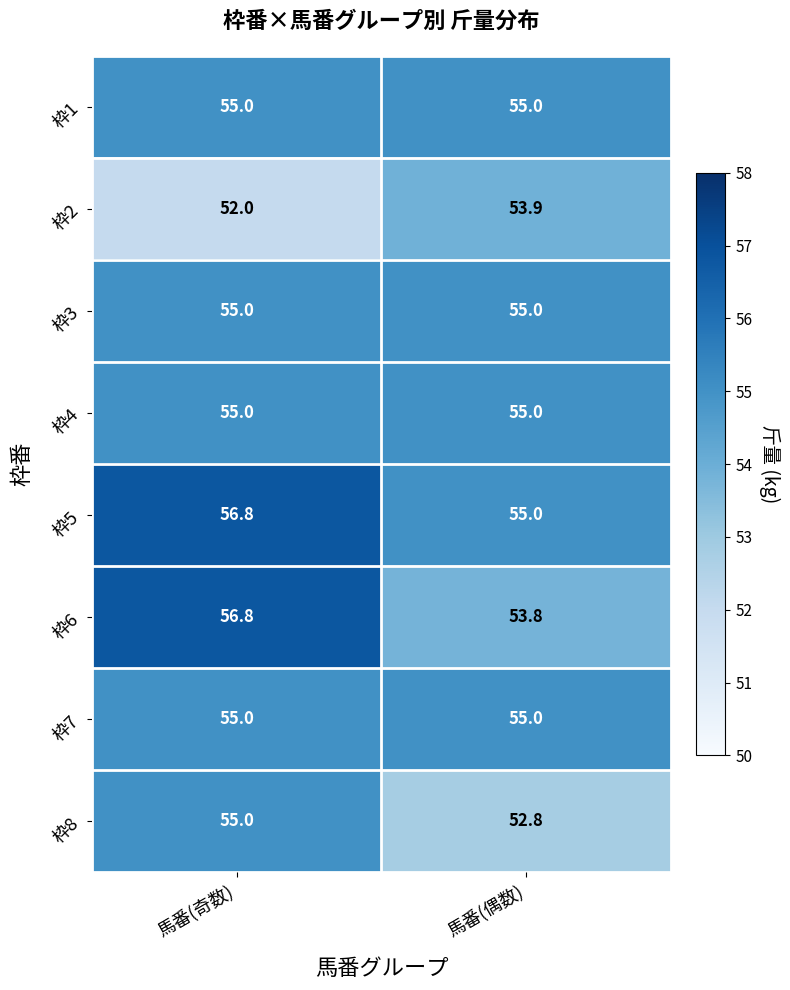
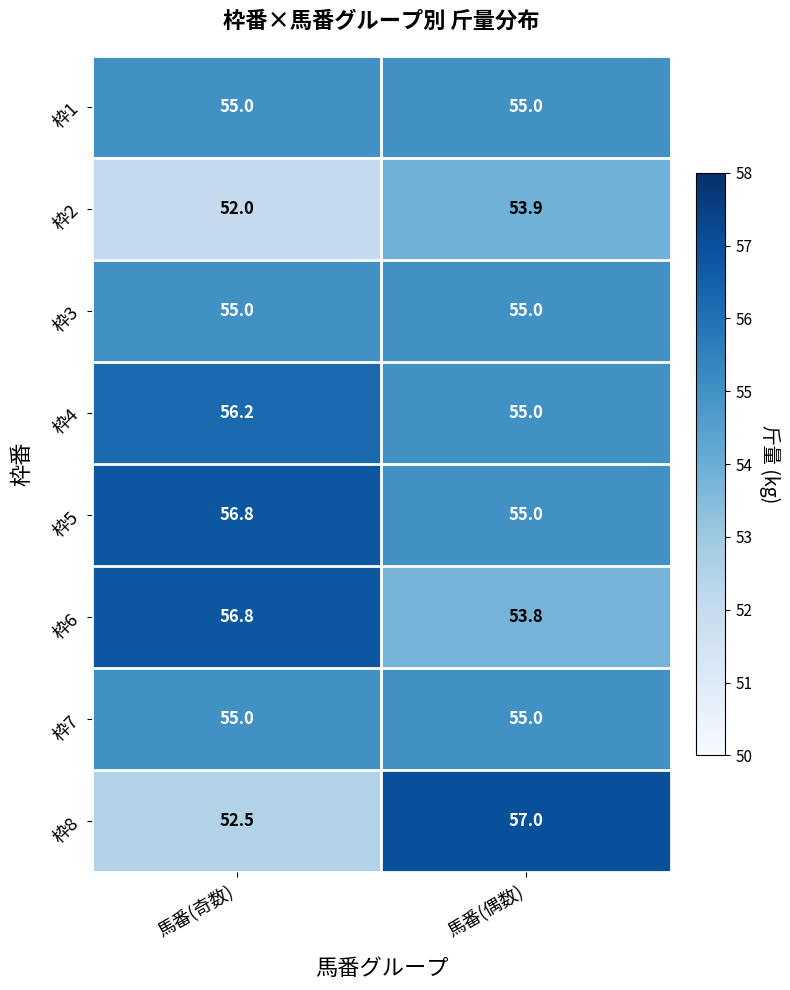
  {
    "枠1": {
      "馬番(奇数)": 55.0,
      "馬番(偶数)": 55.0
    },
    "枠2": {
      "馬番(奇数)": 52.0,
      "馬番(偶数)": 53.9
    },
    "枠3": {
      "馬番(奇数)": 55.0,
      "馬番(偶数)": 55.0
    },
    "枠4": {
-     "馬番(奇数)": 55.0,
+     "馬番(奇数)": 56.2,
      "馬番(偶数)": 55.0
    },
    "枠5": {
      "馬番(奇数)": 56.8,
      "馬番(偶数)": 55.0
    },
    "枠6": {
      "馬番(奇数)": 56.8,
      "馬番(偶数)": 53.8
    },
    "枠7": {
      "馬番(奇数)": 55.0,
      "馬番(偶数)": 55.0
    },
    "枠8": {
-     "馬番(奇数)": 55.0,
-     "馬番(偶数)": 52.8
+     "馬番(奇数)": 52.5,
+     "馬番(偶数)": 57.0
    }
  }
